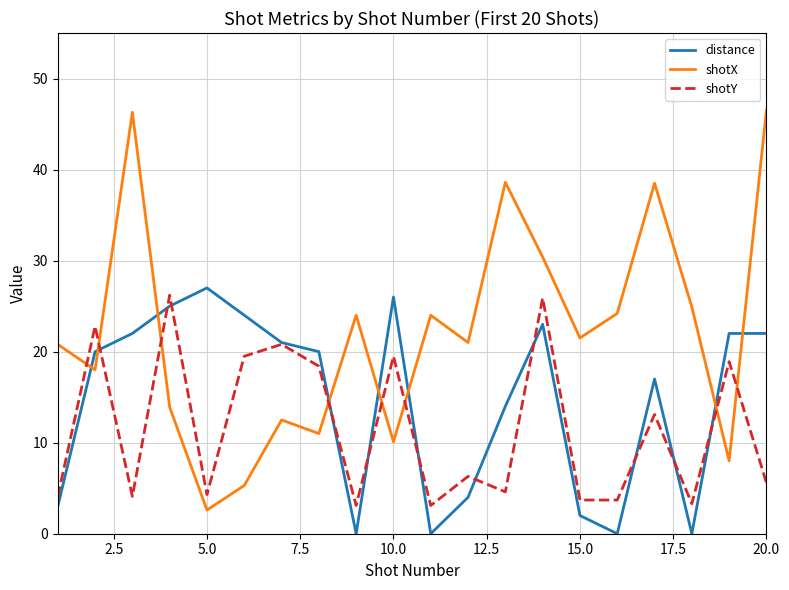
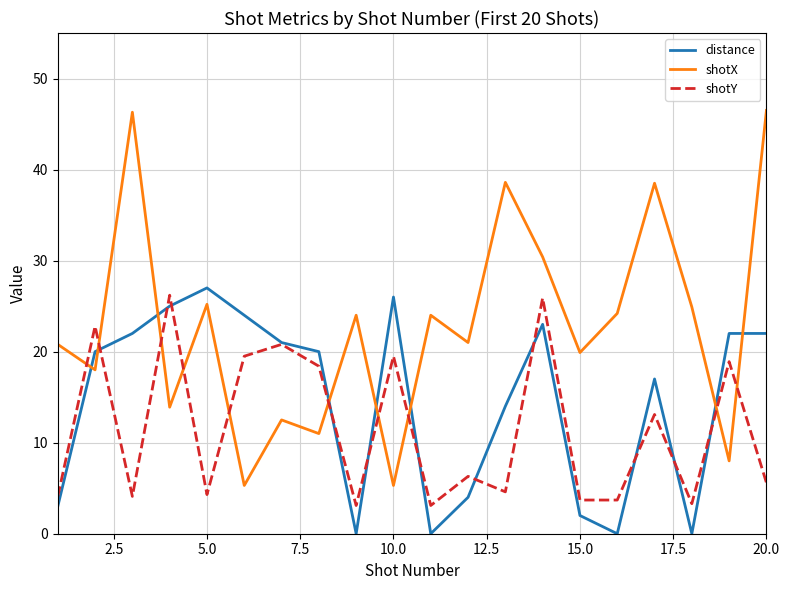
  {
    "distance": {
      "5.0": 27,
      "10.0": 26,
      "15.0": 2,
      "20.0": 22
    },
    "shotX": {
-     "5.0": 3,
-     "10.0": 10,
-     "15.0": 22,
+     "5.0": 25,
+     "10.0": 5,
+     "15.0": 20,
      "20.0": 47
    },
    "shotY": {
      "5.0": 4,
      "10.0": 20,
      "15.0": 4,
      "20.0": 6
    }
  }
